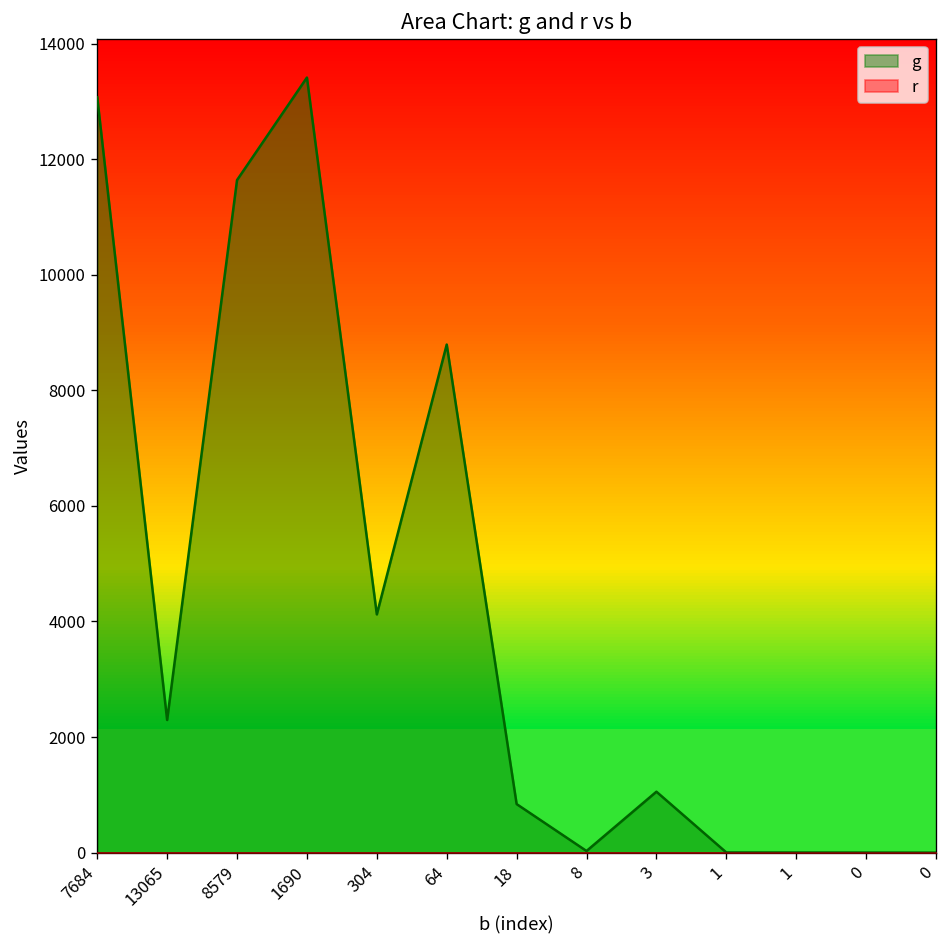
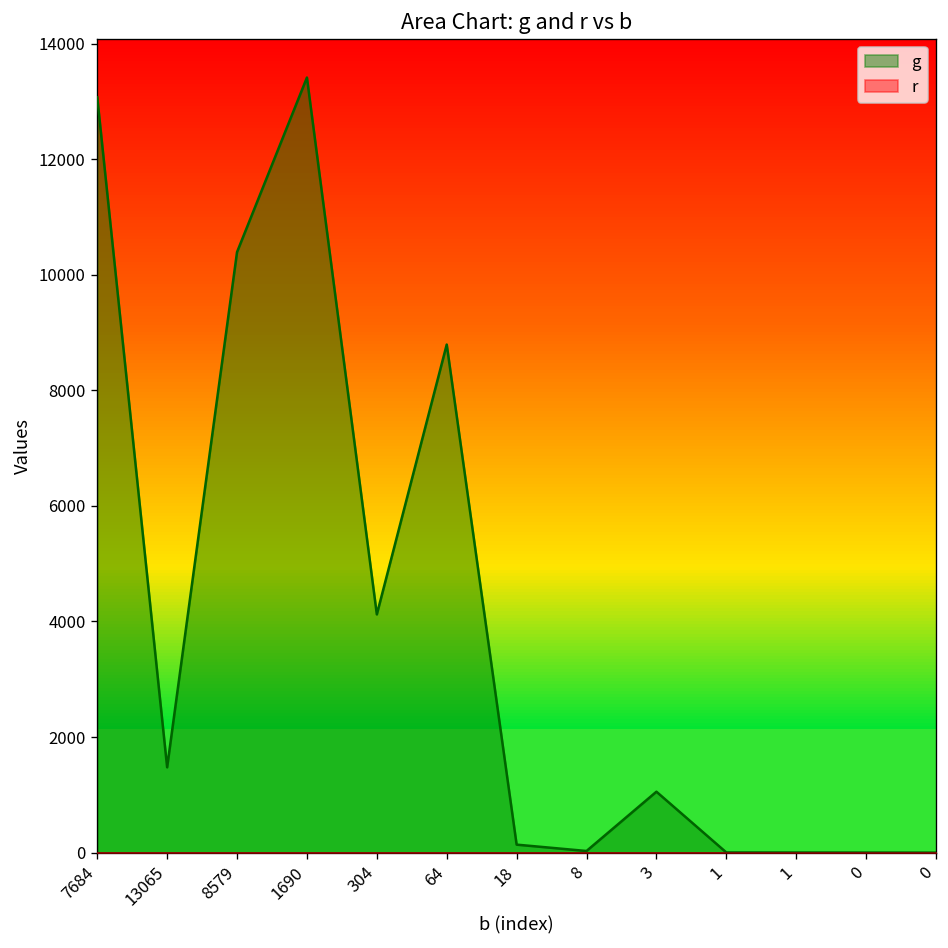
  {
    "g": {
      "7684": 13100,
-     "13065": 2300,
-     "8579": 11600,
+     "13065": 1500,
+     "8579": 10400,
      "1690": 13400,
      "304": 4100,
      "64": 8800,
-     "18": 800,
+     "18": 100,
      "3": 1100
    },
    "r": {
      "7684": 0,
      "13065": 0,
      "8579": 0,
      "1690": 0,
      "304": 0,
      "64": 0,
      "18": 0,
      "3": 0
    }
  }
